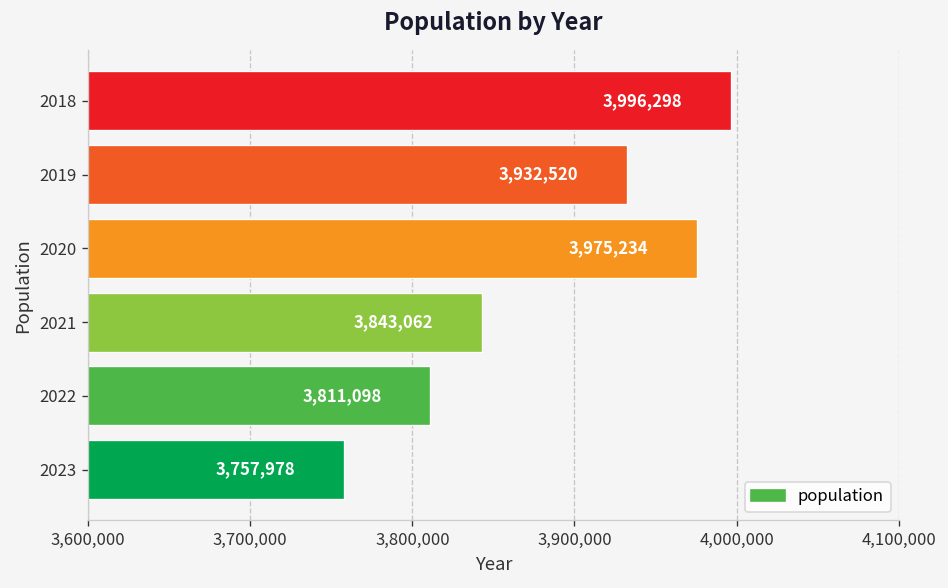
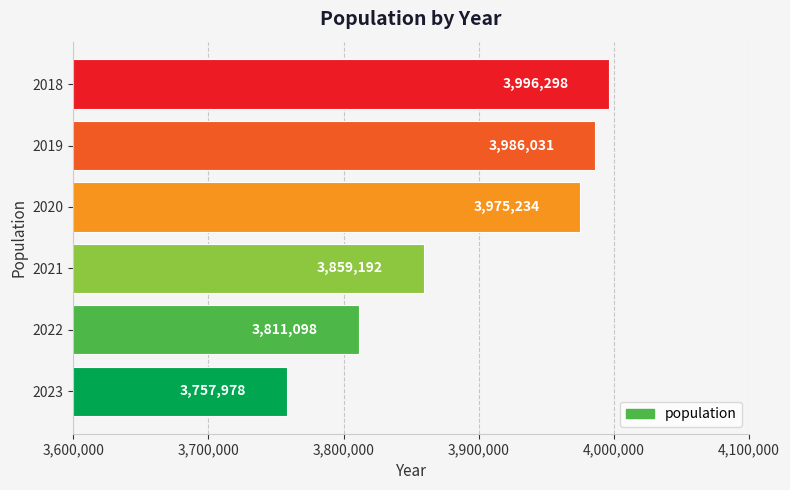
  {
    "2018": "3,996,298",
-   "2019": "3,932,520",
+   "2019": "3,986,031",
    "2020": "3,975,234",
-   "2021": "3,843,062",
+   "2021": "3,859,192",
    "2022": "3,811,098",
    "2023": "3,757,978"
  }
